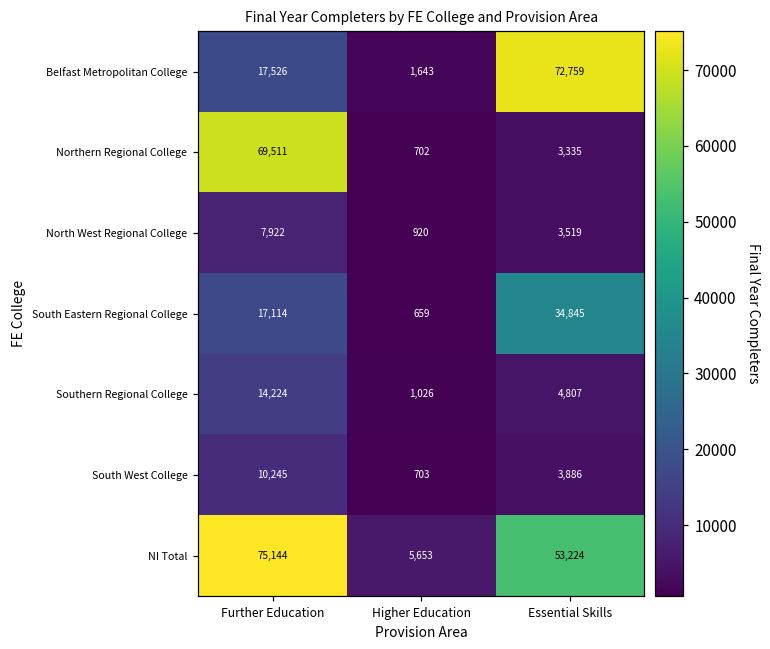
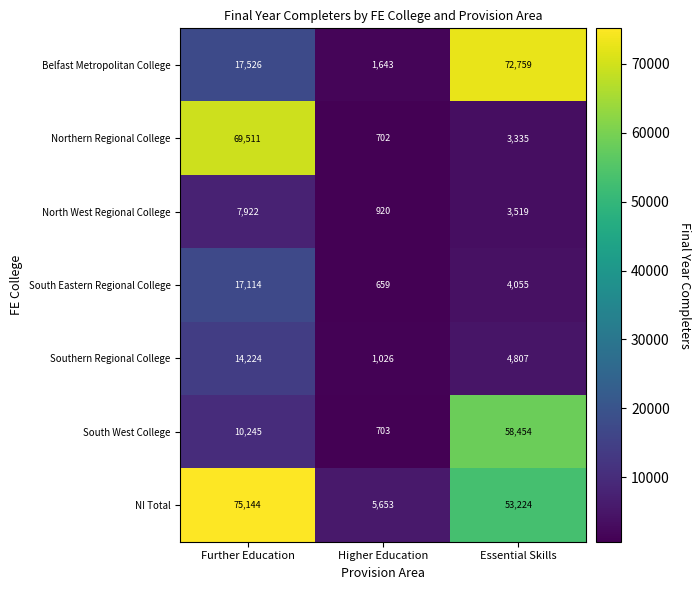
  {
    "Belfast Metropolitan College": {
      "Further Education": "17,526",
      "Higher Education": "1,643",
      "Essential Skills": "72,759"
    },
    "Northern Regional College": {
      "Further Education": "69,511",
      "Higher Education": "702",
      "Essential Skills": "3,335"
    },
    "North West Regional College": {
      "Further Education": "7,922",
      "Higher Education": "920",
      "Essential Skills": "3,519"
    },
    "South Eastern Regional College": {
      "Further Education": "17,114",
      "Higher Education": "659",
-     "Essential Skills": "34,845"
+     "Essential Skills": "4,055"
    },
    "Southern Regional College": {
      "Further Education": "14,224",
      "Higher Education": "1,026",
      "Essential Skills": "4,807"
    },
    "South West College": {
      "Further Education": "10,245",
      "Higher Education": "703",
-     "Essential Skills": "3,886"
+     "Essential Skills": "58,454"
    },
    "NI Total": {
      "Further Education": "75,144",
      "Higher Education": "5,653",
      "Essential Skills": "53,224"
    }
  }
